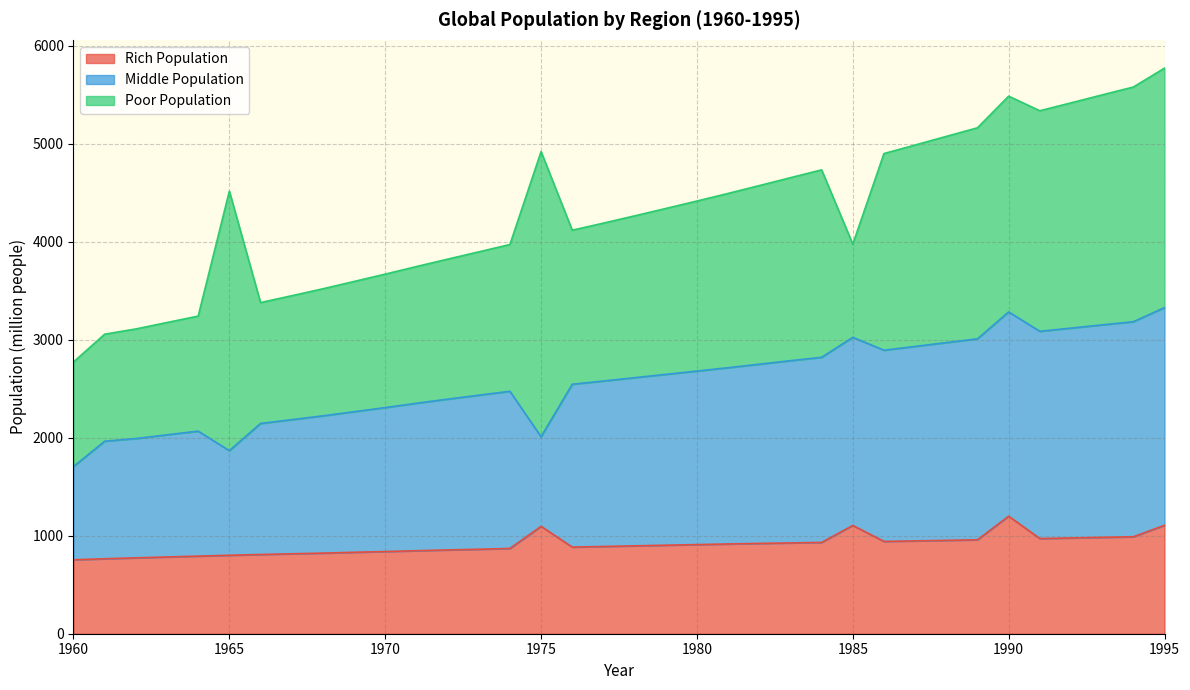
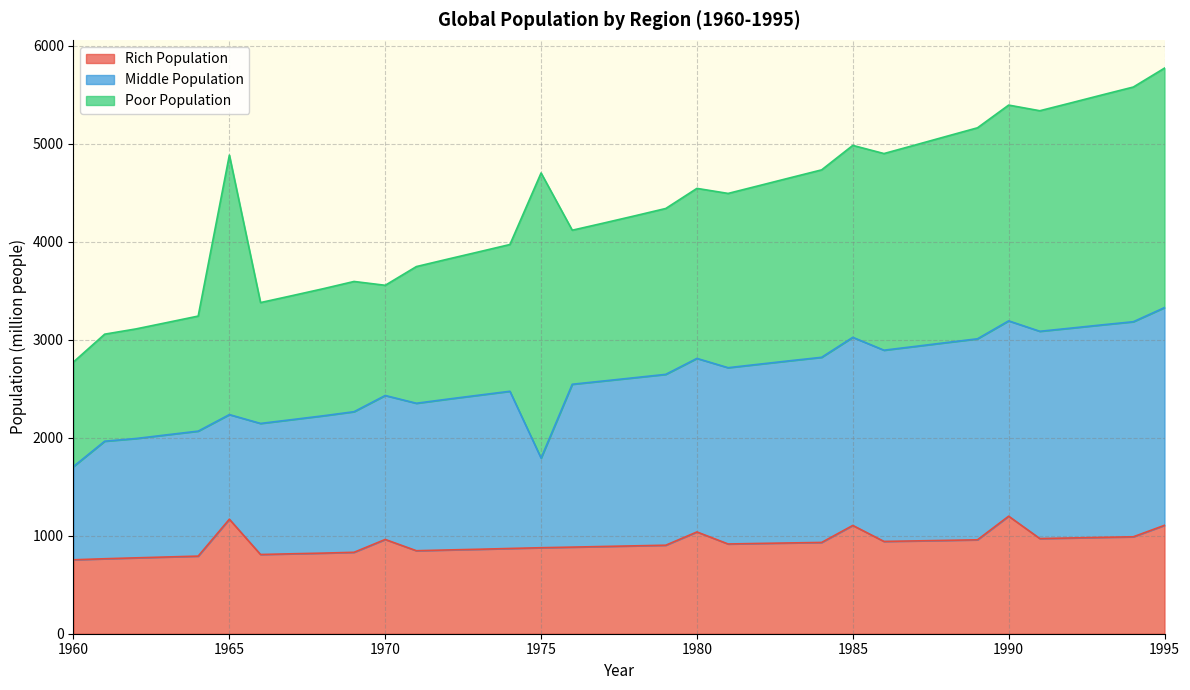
  {
    "Rich Population": {
      "1960": 800,
-     "1965": 800,
-     "1970": 800,
-     "1975": 1100,
-     "1980": 900,
+     "1965": 1200,
+     "1970": 1000,
+     "1975": 900,
+     "1980": 1000,
      "1985": 1100,
      "1990": 1200,
      "1995": 1100
    },
    "Middle Population": {
      "1960": 1000,
      "1965": 1100,
      "1970": 1500,
      "1975": 900,
      "1980": 1800,
      "1985": 1900,
-     "1990": 2100,
+     "1990": 2000,
      "1995": 2200
    },
    "Poor Population": {
      "1960": 1100,
      "1965": 2600,
-     "1970": 1400,
+     "1970": 1100,
      "1975": 2900,
      "1980": 1700,
-     "1985": 1000,
+     "1985": 2000,
      "1990": 2200,
      "1995": 2400
    }
  }
